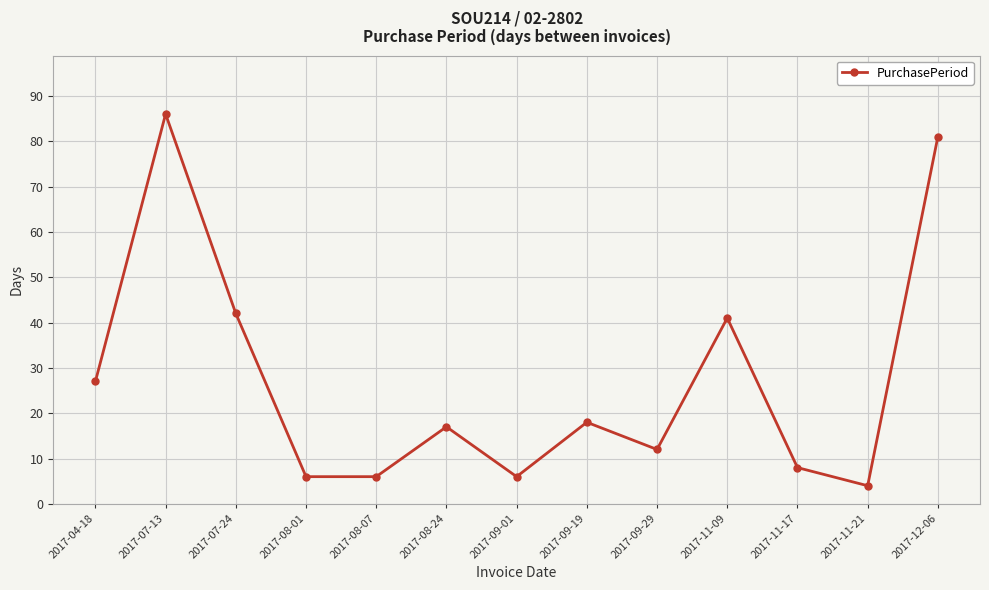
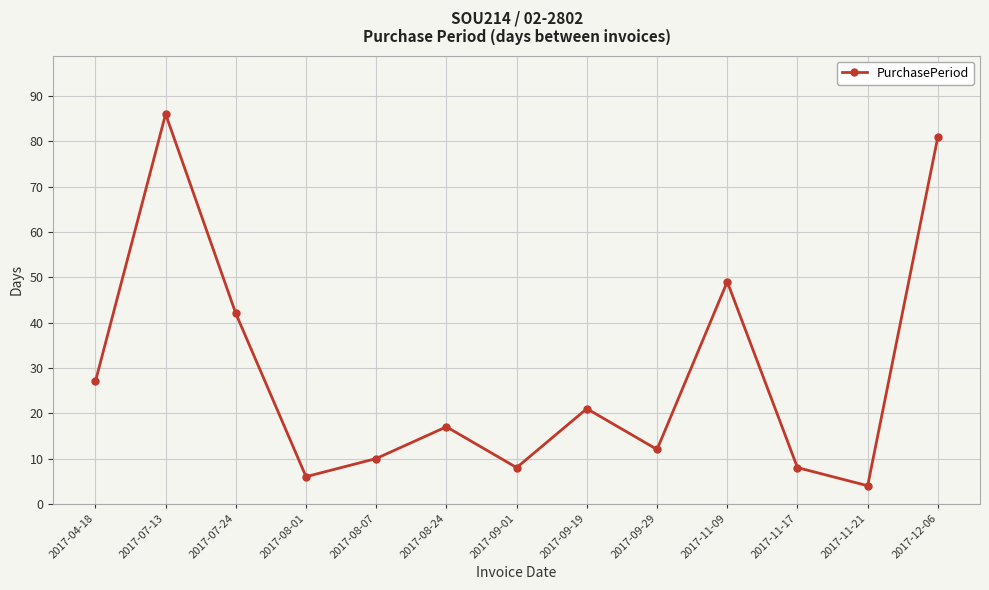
  {
    "2017-04-18": 27,
    "2017-07-13": 86,
    "2017-07-24": 42,
    "2017-08-01": 6,
-   "2017-08-07": 6,
+   "2017-08-07": 10,
    "2017-08-24": 17,
-   "2017-09-01": 6,
-   "2017-09-19": 18,
+   "2017-09-01": 8,
+   "2017-09-19": 21,
    "2017-09-29": 12,
-   "2017-11-09": 41,
+   "2017-11-09": 49,
    "2017-11-17": 8,
    "2017-11-21": 4,
    "2017-12-06": 81
  }
